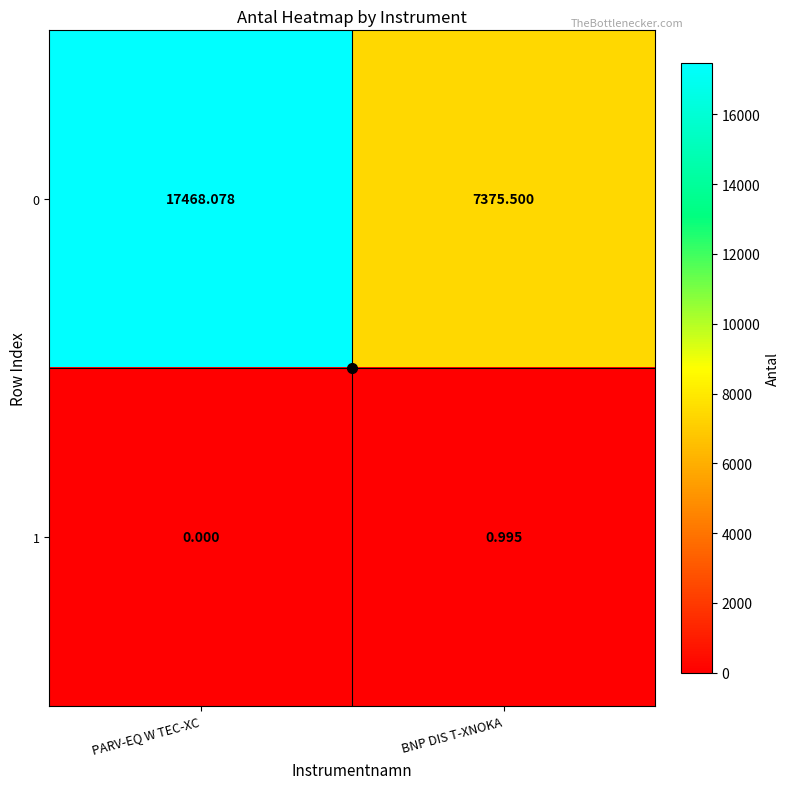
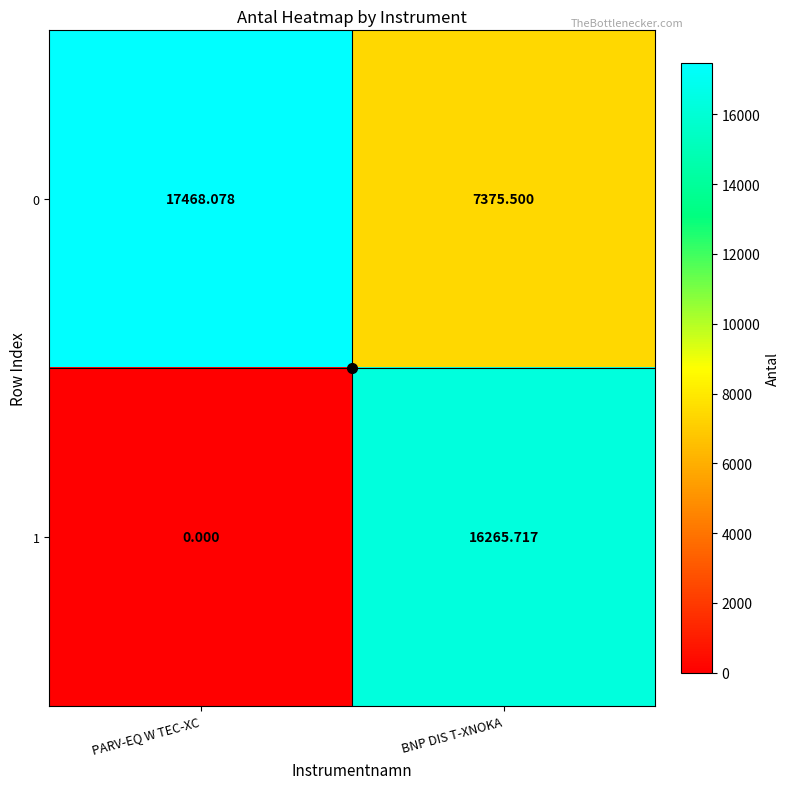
  {
    "0": {
      "PARV-EQ W TEC-XC": 17468.078,
      "BNP DIS T-XNOKA": 7375.500
    },
    "1": {
      "PARV-EQ W TEC-XC": 0.000,
-     "BNP DIS T-XNOKA": 0.995
+     "BNP DIS T-XNOKA": 16265.717
    }
  }
